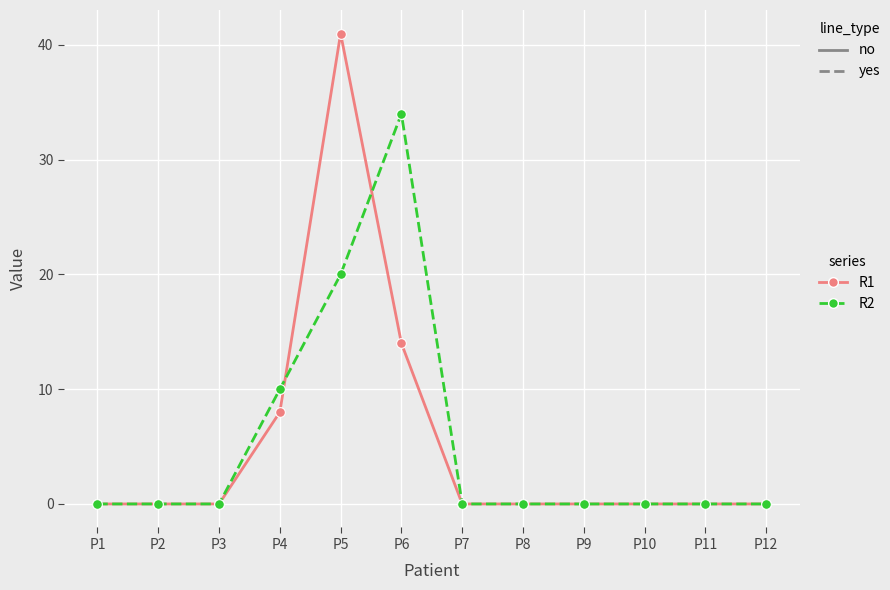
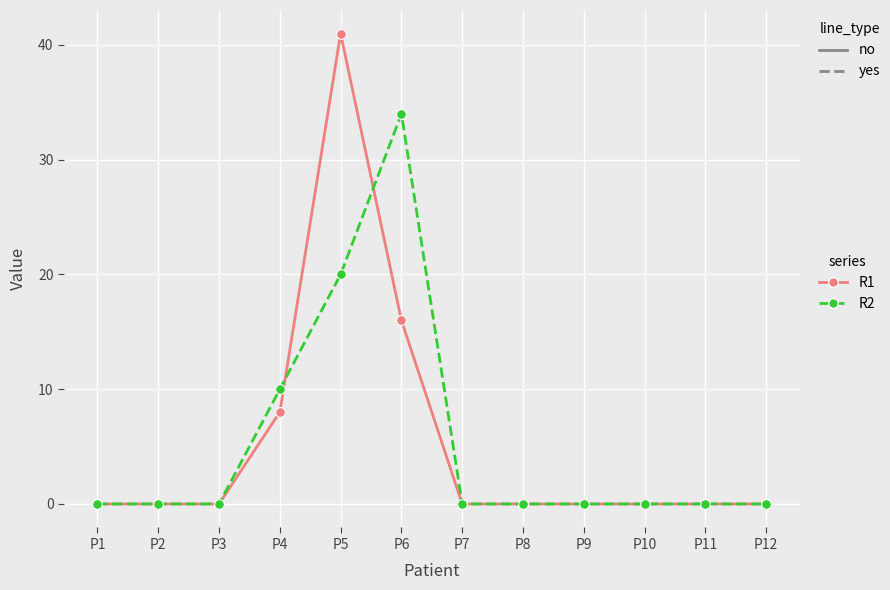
  {
    "R1": {
      "P4": 8,
      "P5": 41,
-     "P6": 14
+     "P6": 16
    },
    "R2": {
      "P4": 10,
      "P5": 20,
      "P6": 34
    }
  }
